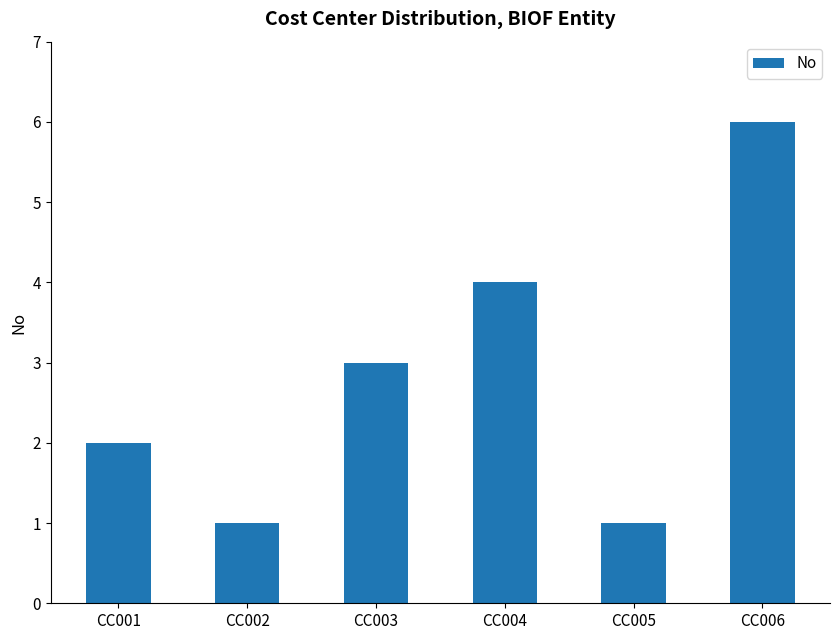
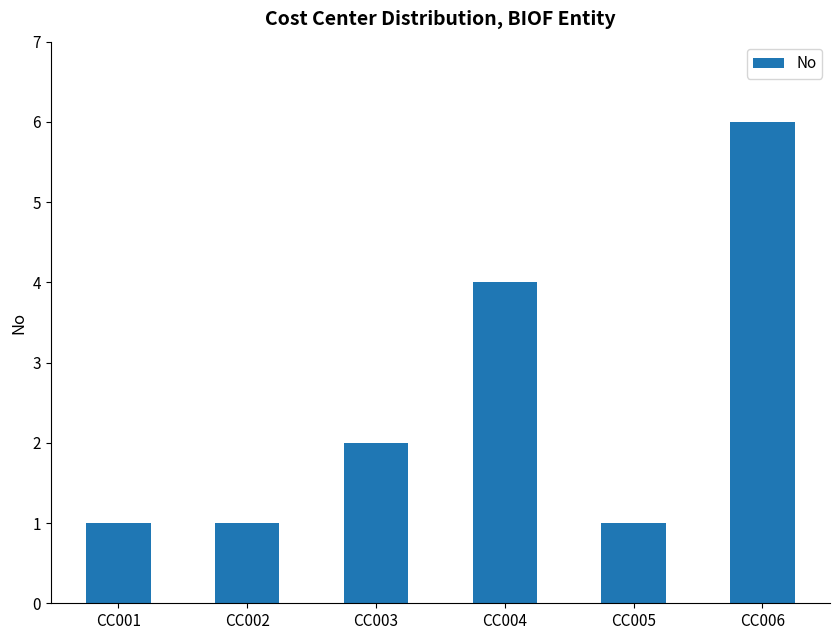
  {
-   "CC001": 2,
+   "CC001": 1,
    "CC002": 1,
-   "CC003": 3,
+   "CC003": 2,
    "CC004": 4,
    "CC005": 1,
    "CC006": 6
  }
